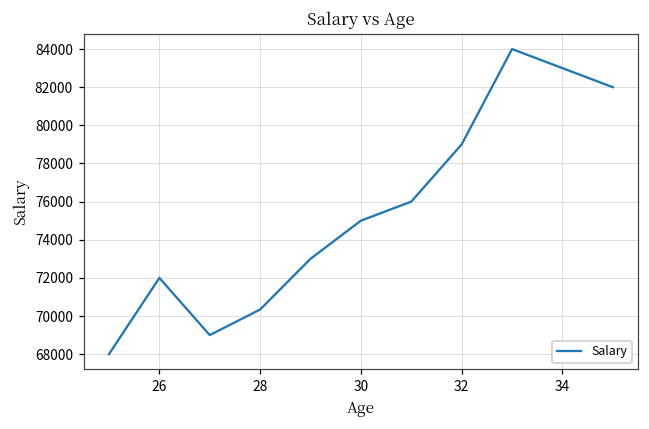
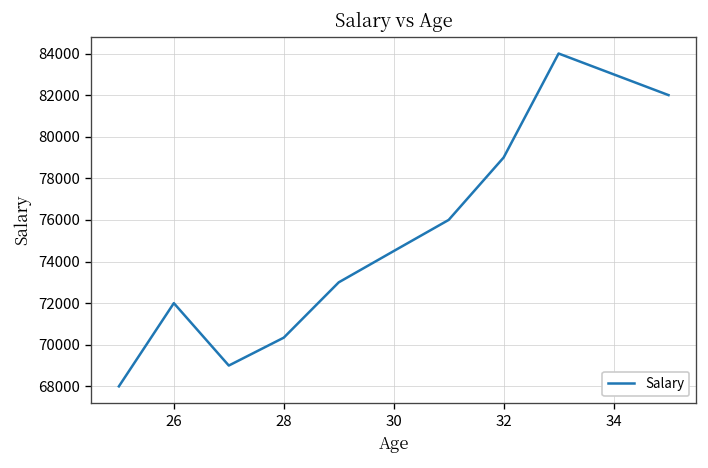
  {
    "26": 72000,
    "28": 70300,
-   "30": 75000,
+   "30": 74500,
    "32": 79000
  }
